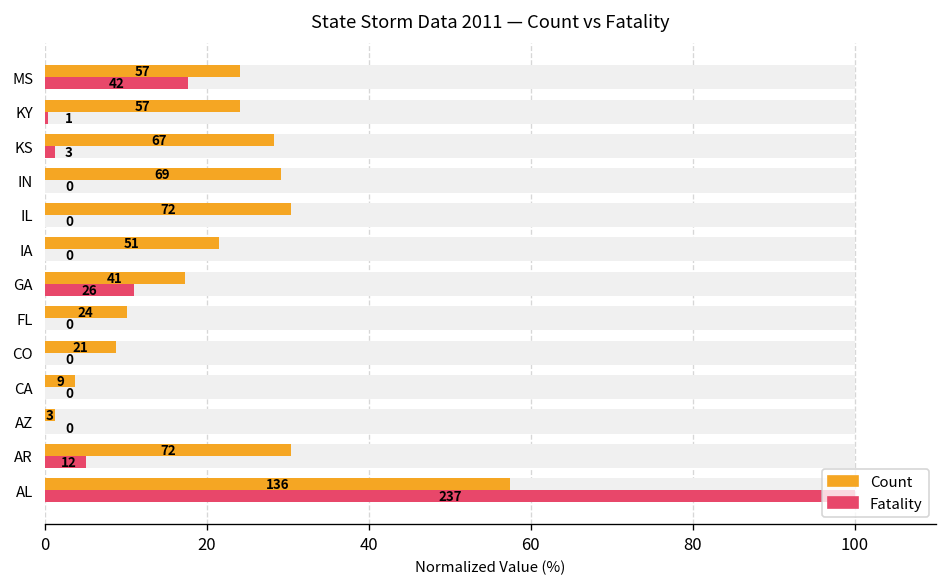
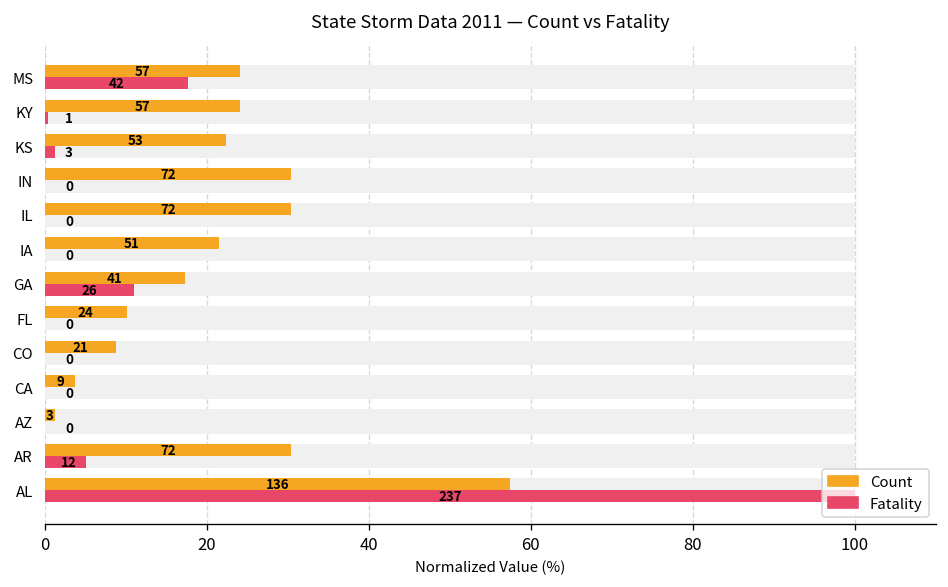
  {
    "Count": {
-     "KS": 67,
-     "IN": 69
+     "KS": 53,
+     "IN": 72
    },
    "Fatality": {
      "IN": 0,
      "IL": 0,
      "IA": 0,
      "FL": 0,
      "CO": 0,
      "CA": 0,
      "AZ": 0
    }
  }
